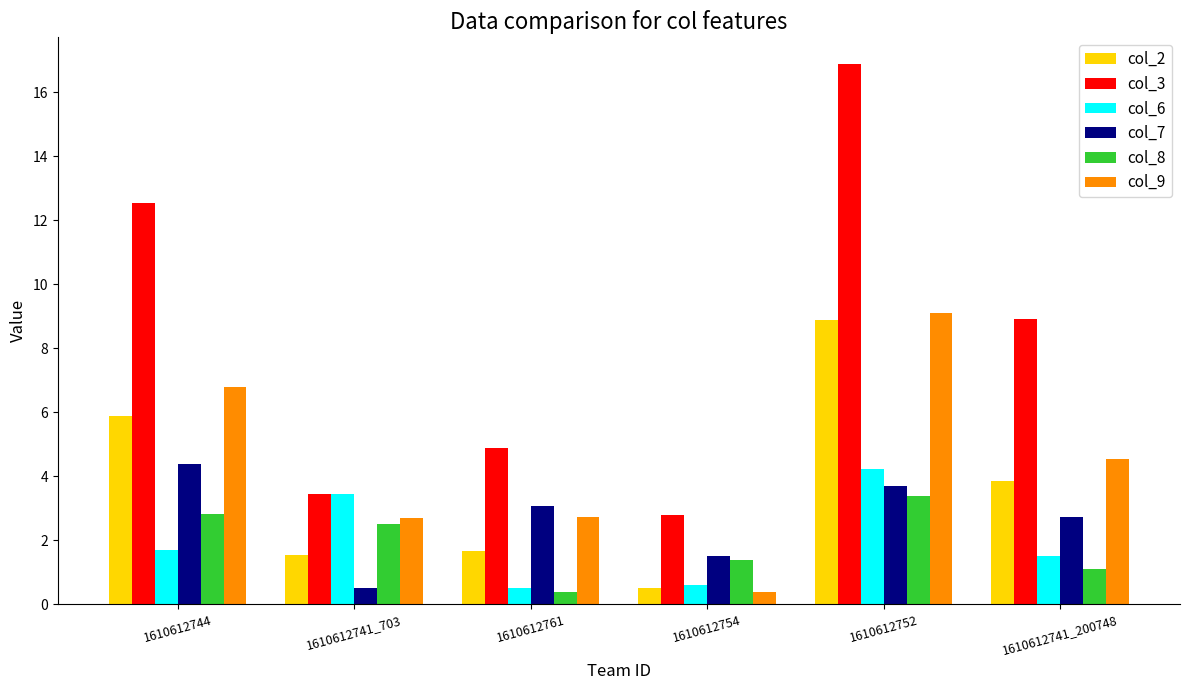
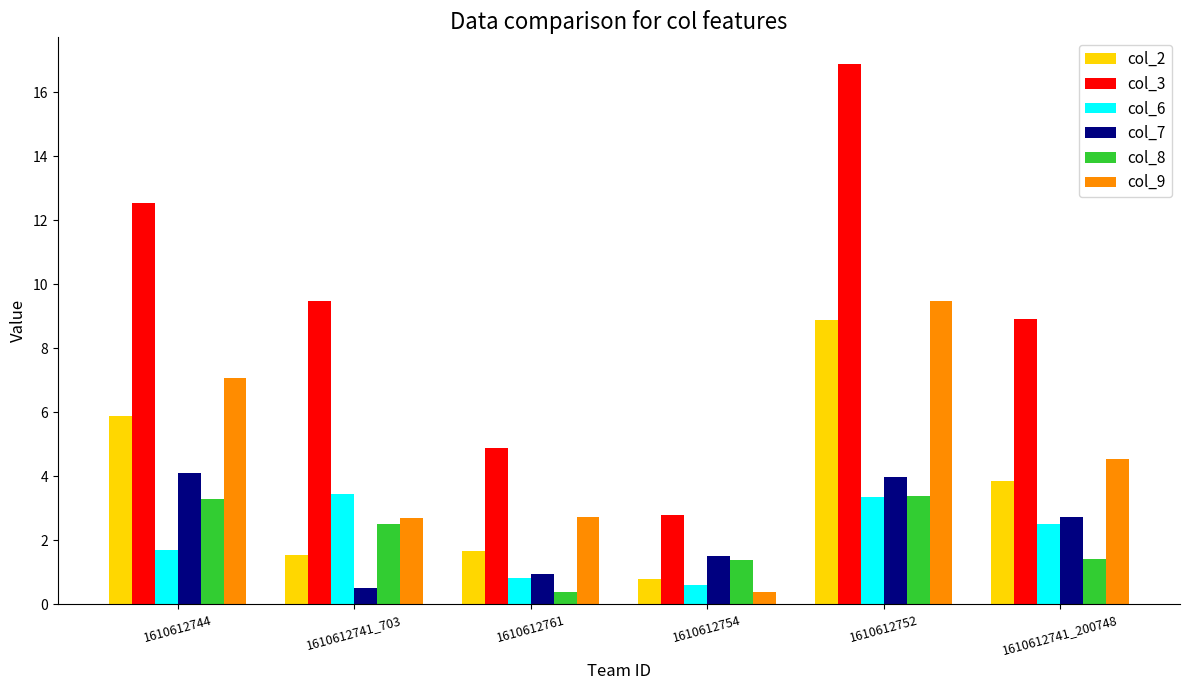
  {
    "col_2": {
      "1610612744": 5.9,
      "1610612741_703": 1.6,
      "1610612761": 1.7,
-     "1610612754": 0.5,
+     "1610612754": 0.8,
      "1610612752": 8.9,
      "1610612741_200748": 3.8
    },
    "col_3": {
      "1610612744": 12.5,
-     "1610612741_703": 3.5,
+     "1610612741_703": 9.5,
      "1610612761": 4.9,
      "1610612754": 2.8,
      "1610612752": 16.9,
      "1610612741_200748": 8.9
    },
    "col_6": {
      "1610612744": 1.7,
      "1610612741_703": 3.5,
-     "1610612761": 0.5,
+     "1610612761": 0.8,
      "1610612754": 0.6,
-     "1610612752": 4.2,
-     "1610612741_200748": 1.5
+     "1610612752": 3.3,
+     "1610612741_200748": 2.5
    },
    "col_7": {
-     "1610612744": 4.4,
+     "1610612744": 4.1,
      "1610612741_703": 0.5,
-     "1610612761": 3.1,
+     "1610612761": 0.9,
      "1610612754": 1.5,
-     "1610612752": 3.7,
+     "1610612752": 4.0,
      "1610612741_200748": 2.7
    },
    "col_8": {
-     "1610612744": 2.8,
+     "1610612744": 3.3,
      "1610612741_703": 2.5,
      "1610612761": 0.4,
      "1610612754": 1.4,
      "1610612752": 3.4,
-     "1610612741_200748": 1.1
+     "1610612741_200748": 1.4
    },
    "col_9": {
-     "1610612744": 6.8,
+     "1610612744": 7.1,
      "1610612741_703": 2.7,
      "1610612761": 2.7,
      "1610612754": 0.4,
-     "1610612752": 9.1,
+     "1610612752": 9.5,
      "1610612741_200748": 4.5
    }
  }
